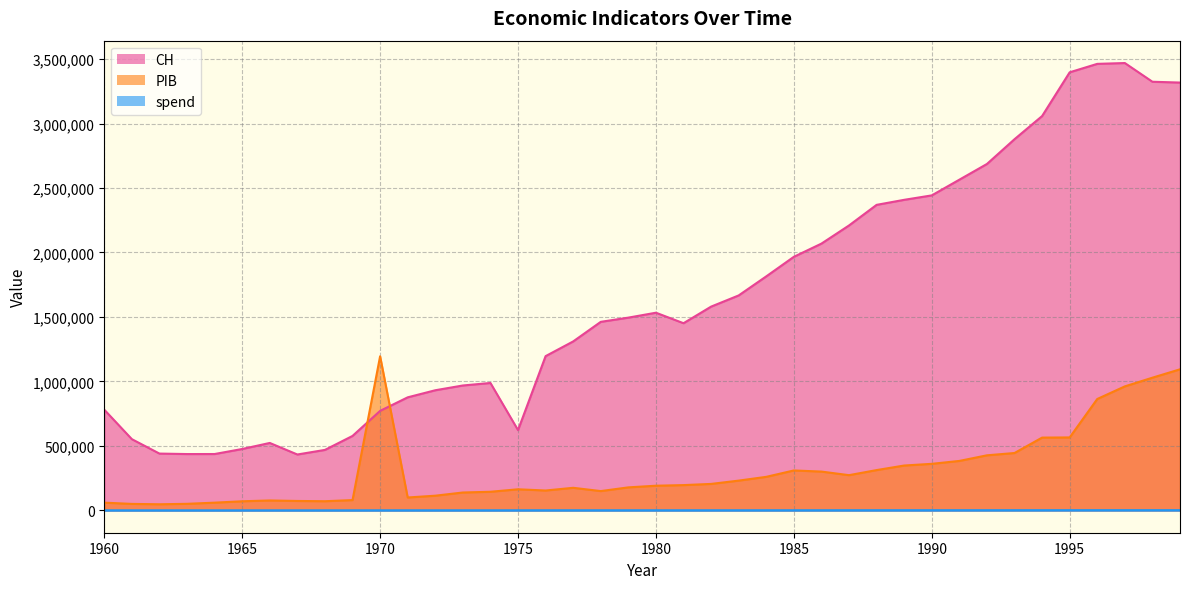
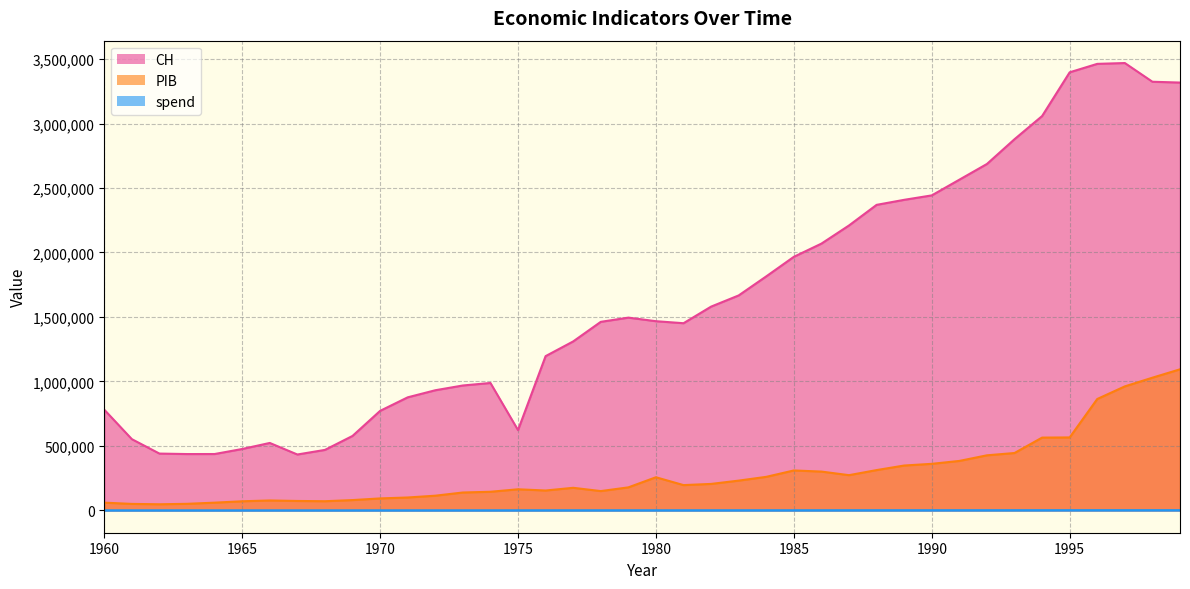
  {
    "CH": {
      "1960": "780,000",
      "1965": "480,000",
      "1970": "770,000",
      "1975": "620,000",
-     "1980": "1,530,000",
+     "1980": "1,470,000",
      "1985": "1,970,000",
      "1990": "2,440,000",
      "1995": "3,400,000"
    },
    "PIB": {
      "1960": "60,000",
      "1965": "70,000",
-     "1970": "1,200,000",
+     "1970": "90,000",
      "1975": "160,000",
-     "1980": "190,000",
+     "1980": "260,000",
      "1985": "310,000",
      "1990": "360,000",
      "1995": "570,000"
    },
    "spend": {
      "1960": "0",
      "1965": "0",
      "1970": "0",
      "1975": "0",
      "1980": "0",
      "1985": "0",
      "1990": "0",
      "1995": "0"
    }
  }
